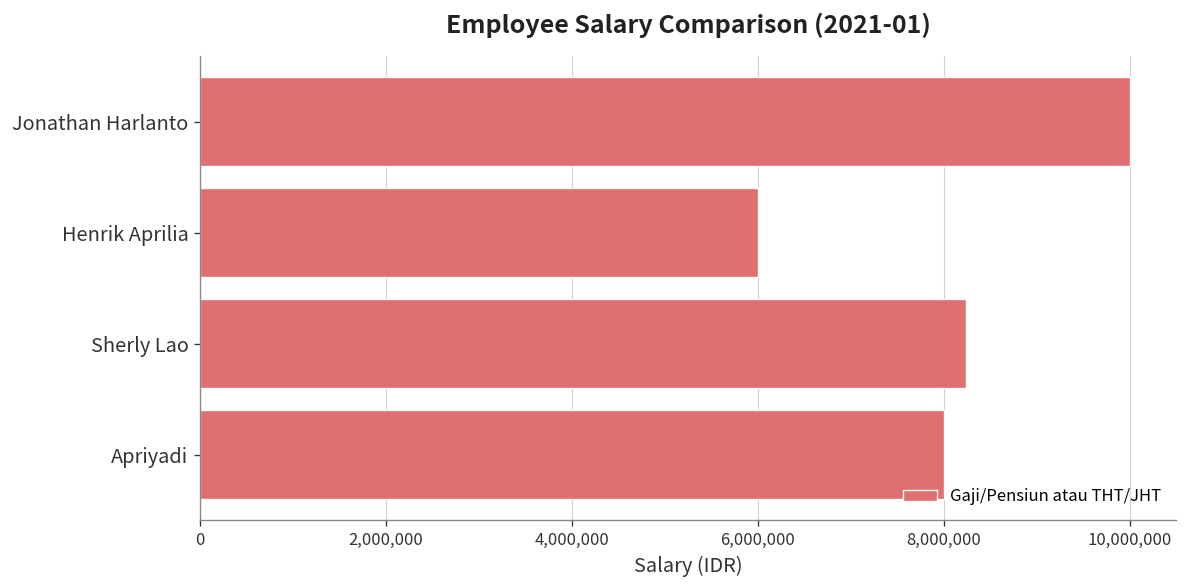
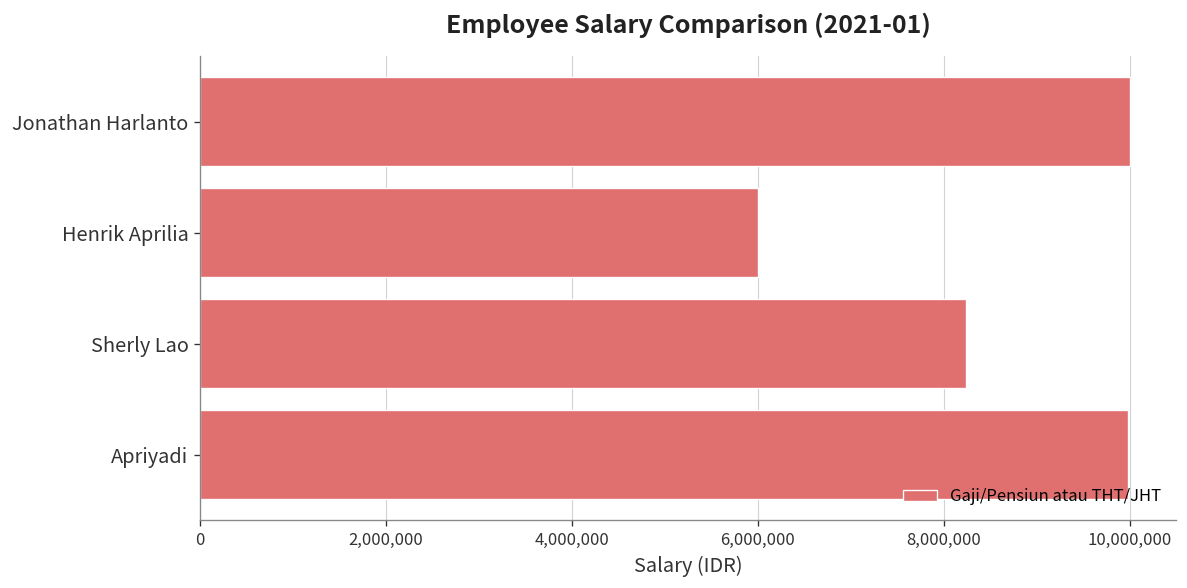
  {
    "Jonathan Harlanto": "10,000,000",
    "Henrik Aprilia": "6,000,000",
    "Sherly Lao": "8,200,000",
-   "Apriyadi": "8,000,000"
+   "Apriyadi": "10,000,000"
  }
